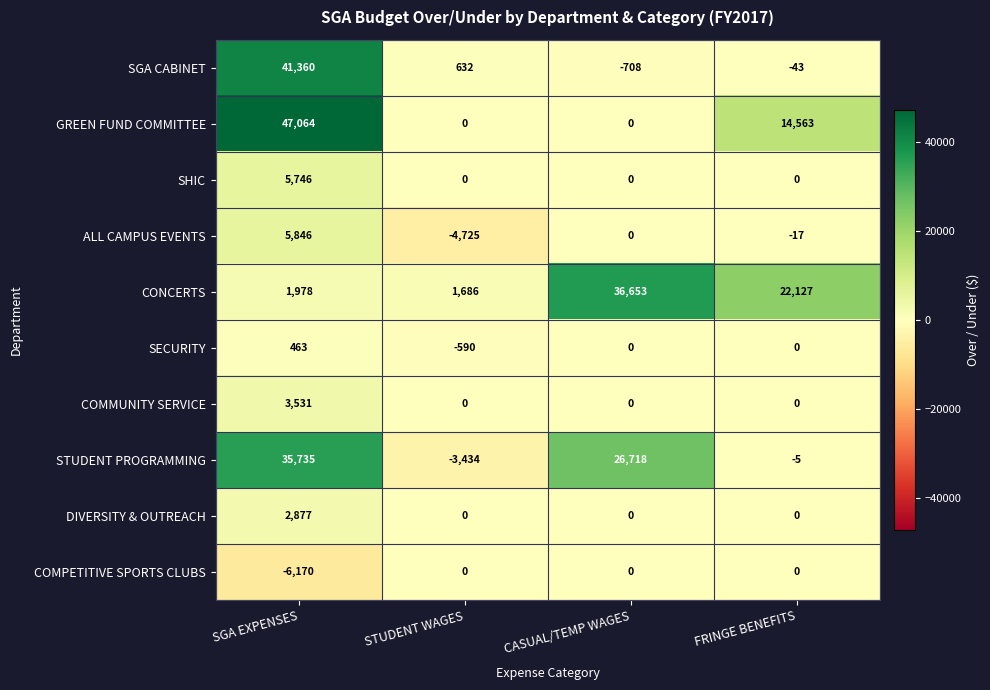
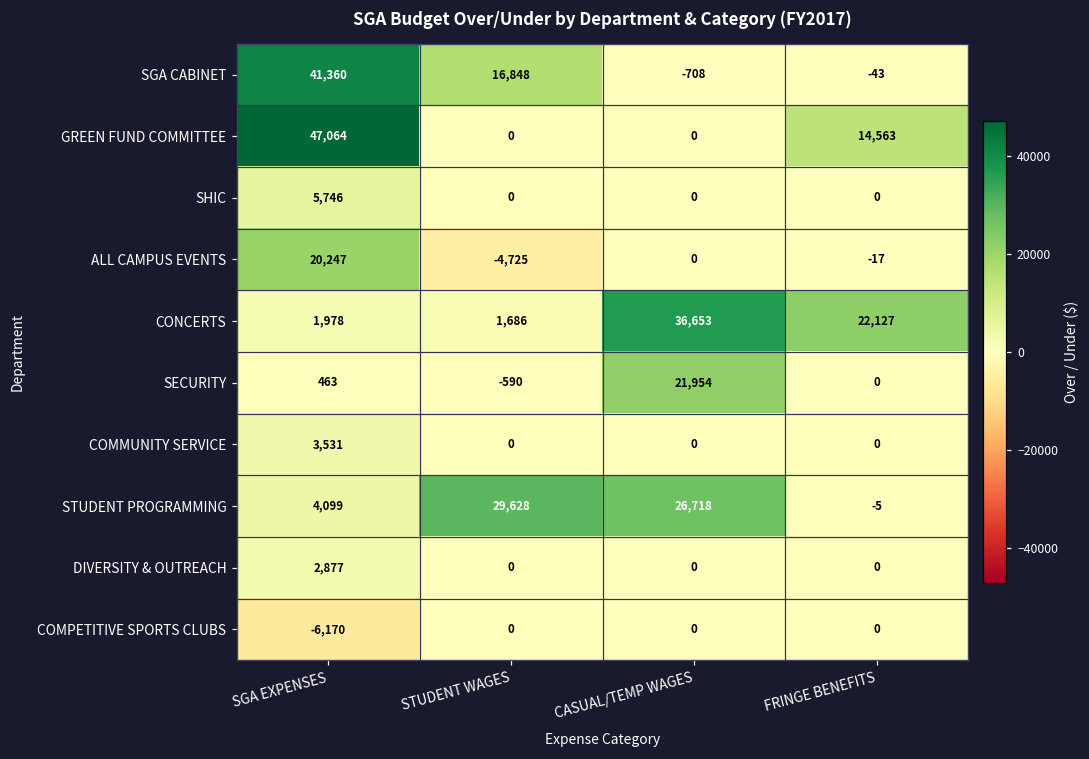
  {
    "SGA CABINET": {
      "SGA EXPENSES": "41,360",
-     "STUDENT WAGES": "632",
+     "STUDENT WAGES": "16,848",
      "CASUAL/TEMP WAGES": "-708",
      "FRINGE BENEFITS": "-43"
    },
    "GREEN FUND COMMITTEE": {
      "SGA EXPENSES": "47,064",
      "STUDENT WAGES": "0",
      "CASUAL/TEMP WAGES": "0",
      "FRINGE BENEFITS": "14,563"
    },
    "SHIC": {
      "SGA EXPENSES": "5,746",
      "STUDENT WAGES": "0",
      "CASUAL/TEMP WAGES": "0",
      "FRINGE BENEFITS": "0"
    },
    "ALL CAMPUS EVENTS": {
-     "SGA EXPENSES": "5,846",
+     "SGA EXPENSES": "20,247",
      "STUDENT WAGES": "-4,725",
      "CASUAL/TEMP WAGES": "0",
      "FRINGE BENEFITS": "-17"
    },
    "CONCERTS": {
      "SGA EXPENSES": "1,978",
      "STUDENT WAGES": "1,686",
      "CASUAL/TEMP WAGES": "36,653",
      "FRINGE BENEFITS": "22,127"
    },
    "SECURITY": {
      "SGA EXPENSES": "463",
      "STUDENT WAGES": "-590",
-     "CASUAL/TEMP WAGES": "0",
+     "CASUAL/TEMP WAGES": "21,954",
      "FRINGE BENEFITS": "0"
    },
    "COMMUNITY SERVICE": {
      "SGA EXPENSES": "3,531",
      "STUDENT WAGES": "0",
      "CASUAL/TEMP WAGES": "0",
      "FRINGE BENEFITS": "0"
    },
    "STUDENT PROGRAMMING": {
-     "SGA EXPENSES": "35,735",
-     "STUDENT WAGES": "-3,434",
+     "SGA EXPENSES": "4,099",
+     "STUDENT WAGES": "29,628",
      "CASUAL/TEMP WAGES": "26,718",
      "FRINGE BENEFITS": "-5"
    },
    "DIVERSITY & OUTREACH": {
      "SGA EXPENSES": "2,877",
      "STUDENT WAGES": "0",
      "CASUAL/TEMP WAGES": "0",
      "FRINGE BENEFITS": "0"
    },
    "COMPETITIVE SPORTS CLUBS": {
      "SGA EXPENSES": "-6,170",
      "STUDENT WAGES": "0",
      "CASUAL/TEMP WAGES": "0",
      "FRINGE BENEFITS": "0"
    }
  }
